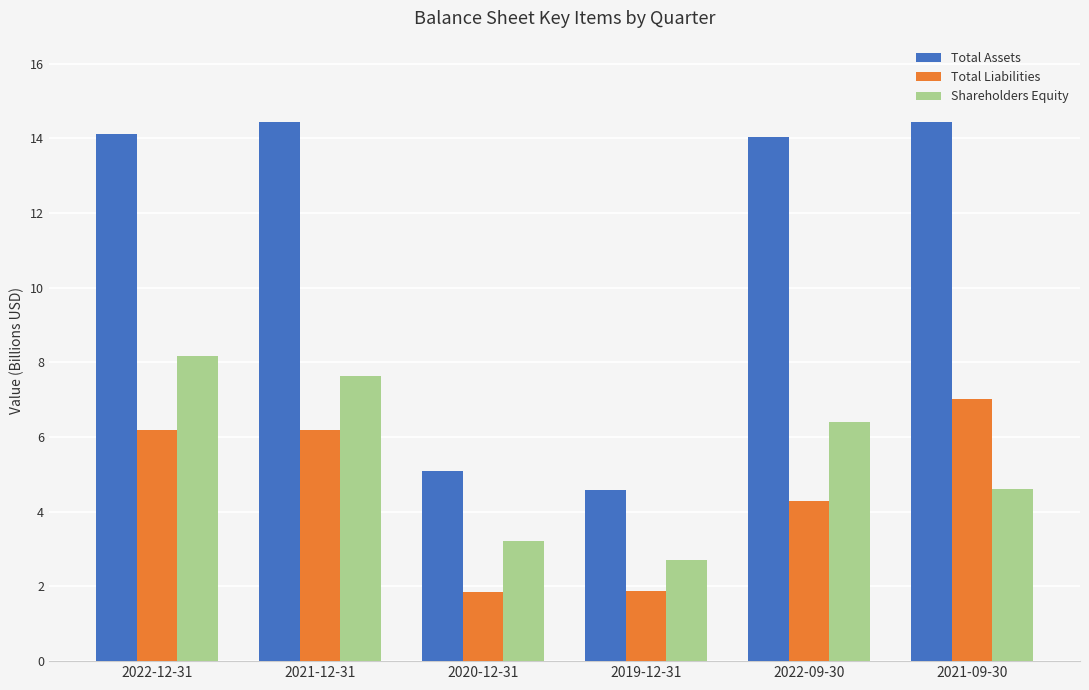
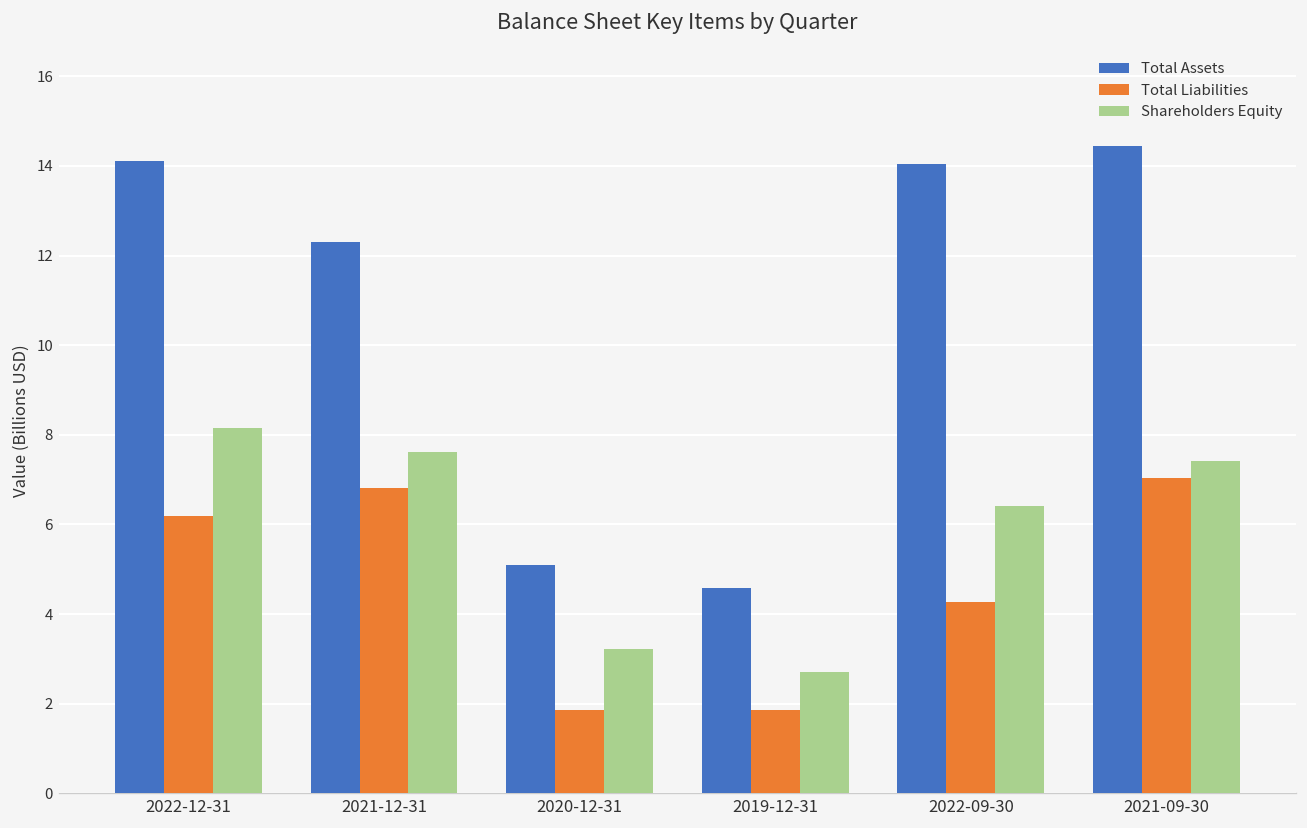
  {
    "Total Assets": {
      "2022-12-31": 14.1,
-     "2021-12-31": 14.4,
+     "2021-12-31": 12.3,
      "2020-12-31": 5.1,
      "2019-12-31": 4.6,
      "2022-09-30": 14.0,
      "2021-09-30": 14.4
    },
    "Total Liabilities": {
      "2022-12-31": 6.2,
-     "2021-12-31": 6.2,
+     "2021-12-31": 6.8,
      "2020-12-31": 1.9,
      "2019-12-31": 1.9,
      "2022-09-30": 4.3,
      "2021-09-30": 7.0
    },
    "Shareholders Equity": {
      "2022-12-31": 8.2,
      "2021-12-31": 7.6,
      "2020-12-31": 3.2,
      "2019-12-31": 2.7,
      "2022-09-30": 6.4,
-     "2021-09-30": 4.6
+     "2021-09-30": 7.4
    }
  }
